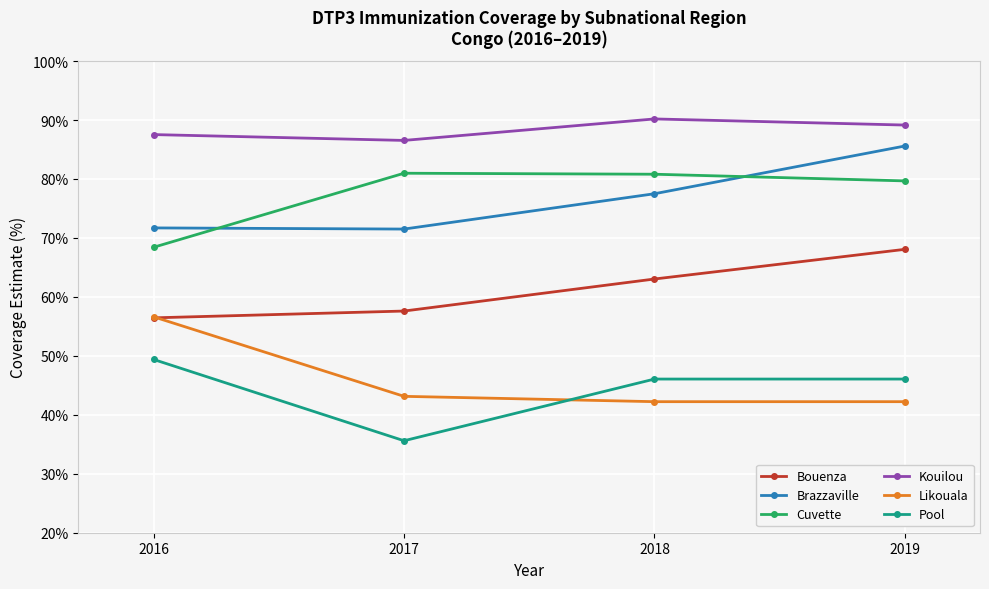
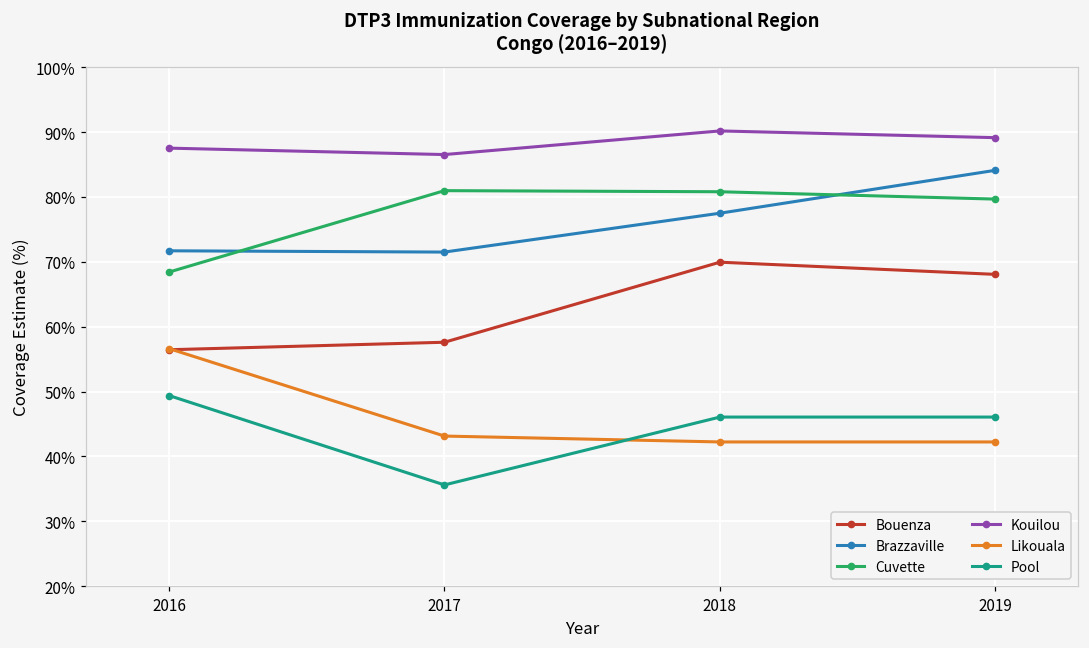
  {
    "Bouenza": {
      "2017": "58%",
-     "2018": "63%",
+     "2018": "70%",
      "2019": "68%"
    },
    "Brazzaville": {
      "2016": "72%",
      "2017": "72%",
      "2018": "77%",
-     "2019": "86%"
+     "2019": "84%"
    },
    "Kouilou": {
      "2016": "88%",
      "2017": "87%",
      "2018": "90%",
      "2019": "89%"
    },
    "Likouala": {
      "2017": "43%",
      "2018": "42%",
      "2019": "42%"
    }
  }
